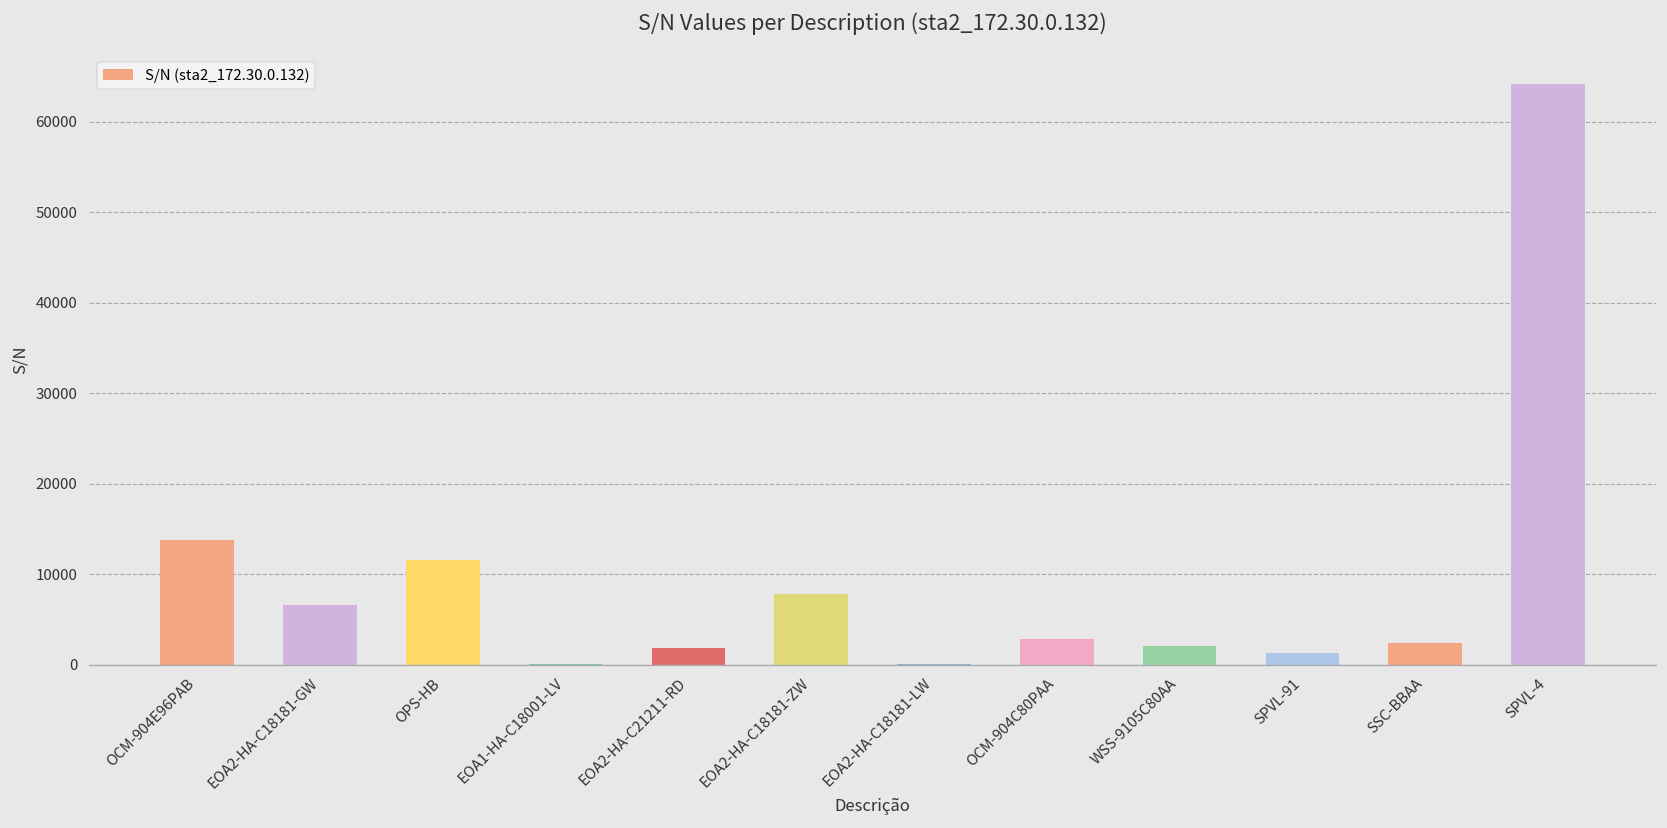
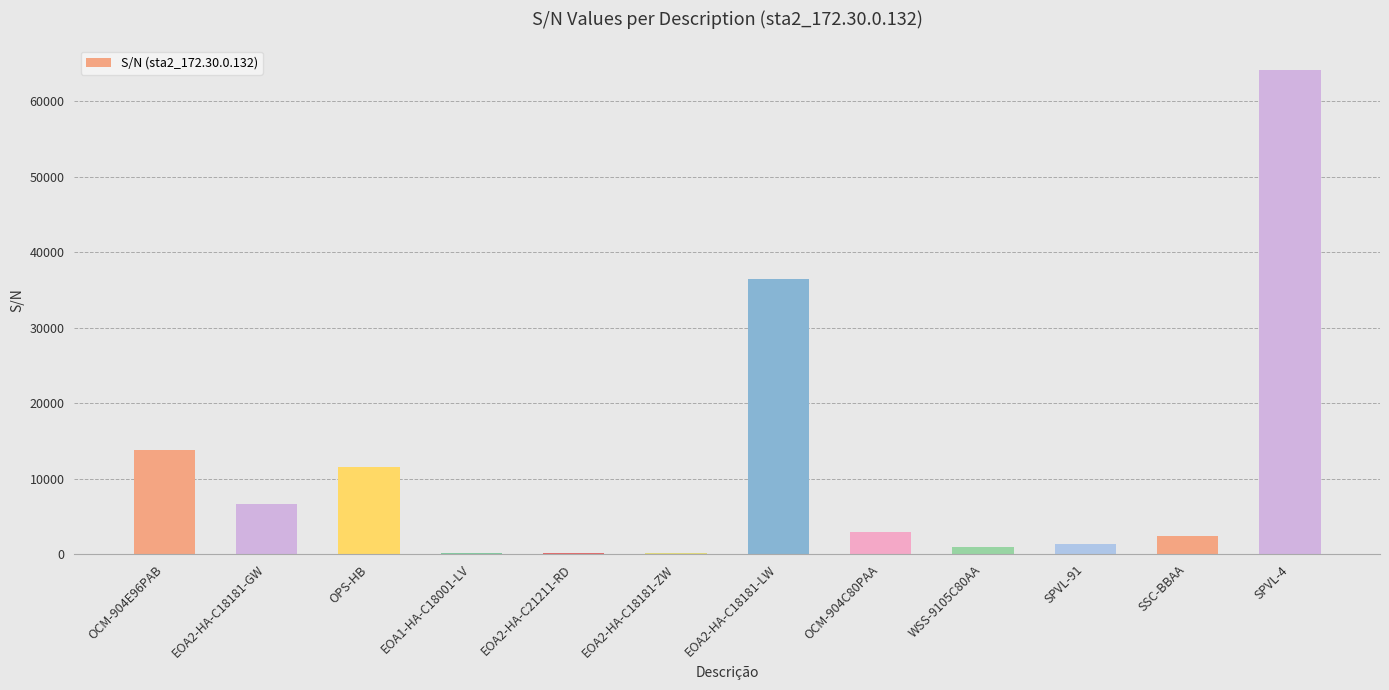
  {
    "OCM-904E96PAB": 14000,
    "EOA2-HA-C18181-GW": 7000,
    "OPS-HB": 12000,
-   "EOA2-HA-C21211-RD": 2000,
-   "EOA2-HA-C18181-ZW": 8000,
-   "EOA2-HA-C18181-LW": 0,
+   "EOA2-HA-C21211-RD": 0,
+   "EOA2-HA-C18181-ZW": 0,
+   "EOA2-HA-C18181-LW": 36000,
    "OCM-904C80PAA": 3000,
-   "WSS-9105C80AA": 2000,
+   "WSS-9105C80AA": 1000,
    "SPVL-91": 1000,
    "SSC-BBAA": 2000,
    "SPVL-4": 64000
  }
